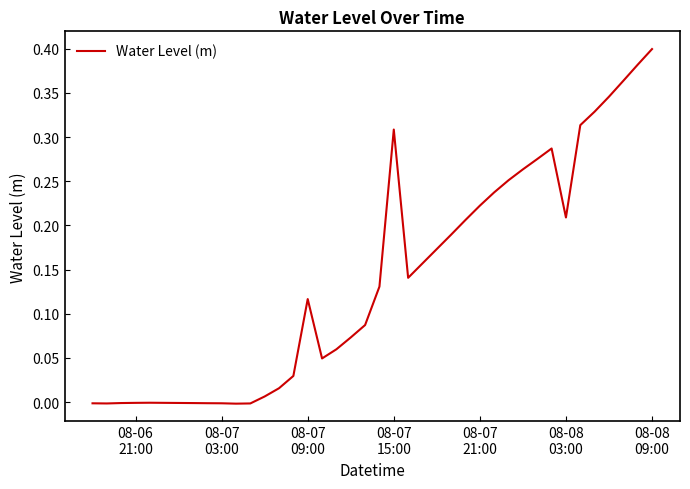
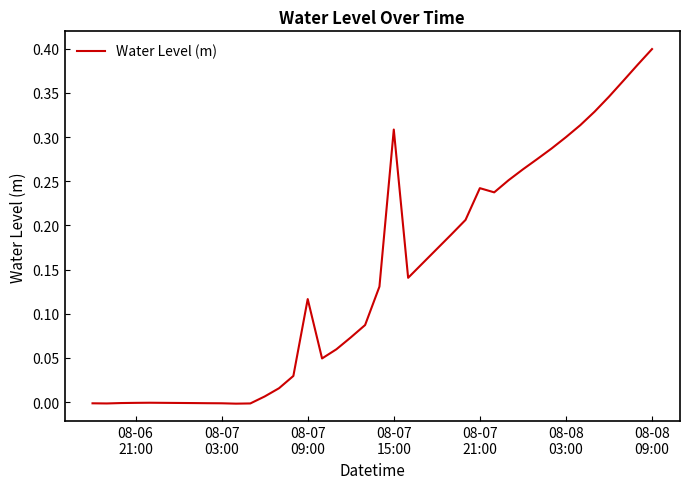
  {
    "08-06 21:00": 0.00,
    "08-07 03:00": 0.00,
    "08-07 09:00": 0.12,
    "08-07 15:00": 0.31,
-   "08-07 21:00": 0.22,
-   "08-08 03:00": 0.21,
+   "08-07 21:00": 0.24,
+   "08-08 03:00": 0.30,
    "08-08 09:00": 0.40
  }
